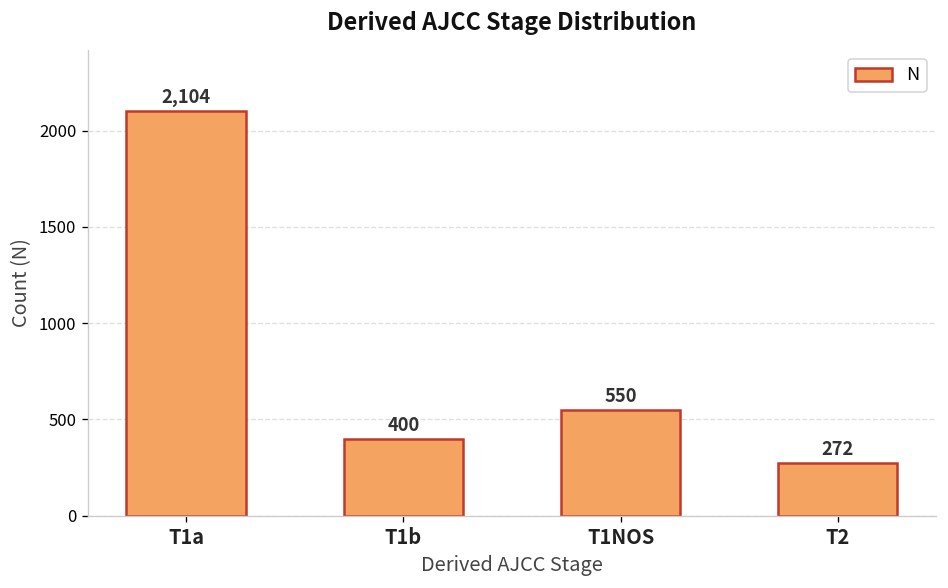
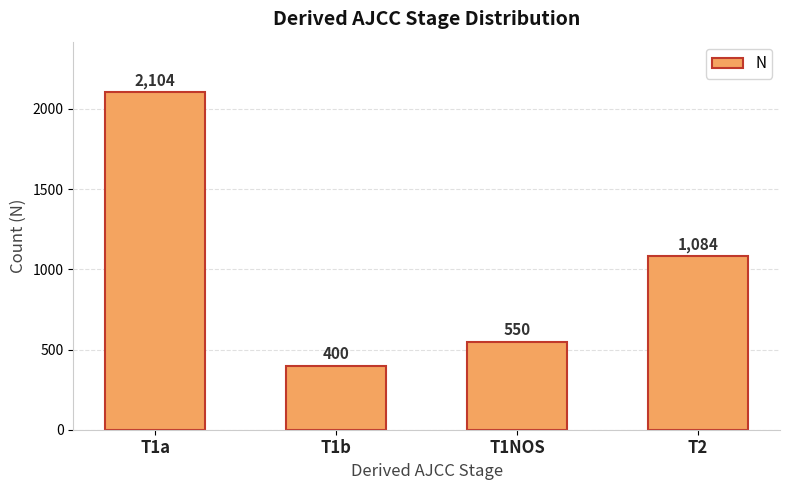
  {
    "T1a": "2,104",
    "T1b": "400",
    "T1NOS": "550",
-   "T2": "272"
+   "T2": "1,084"
  }
